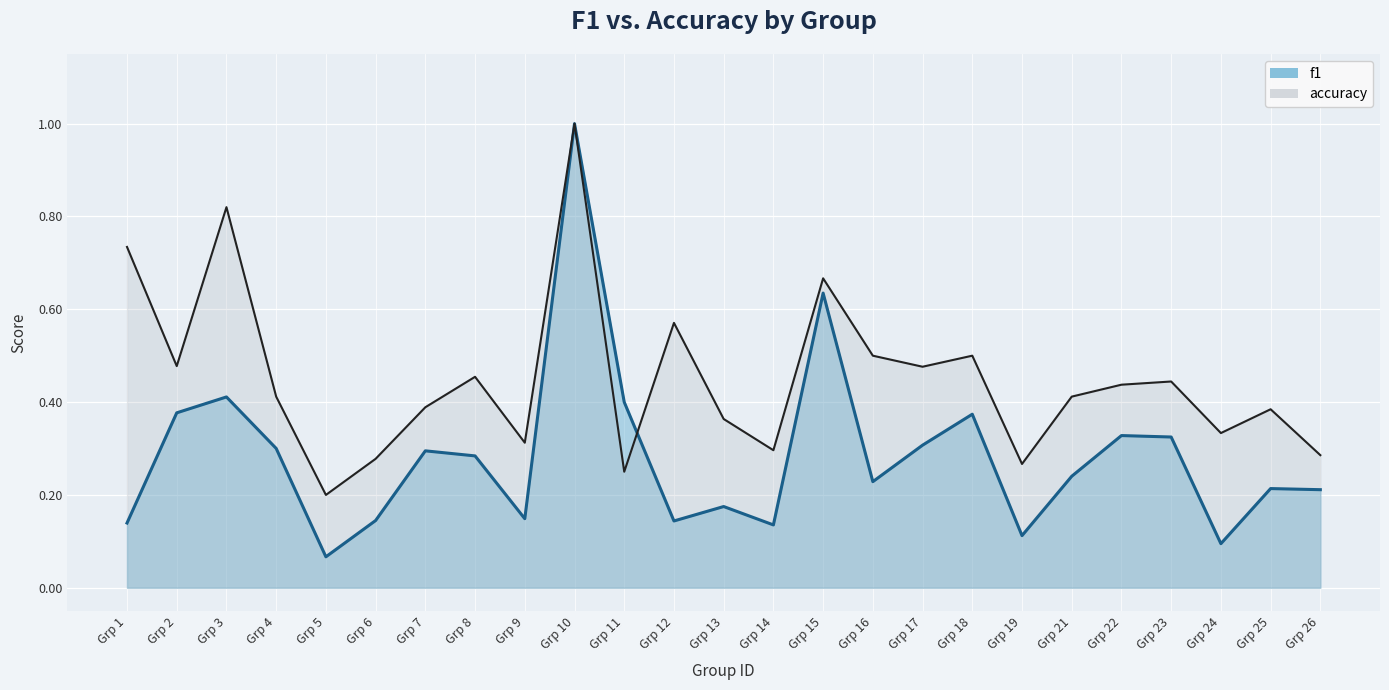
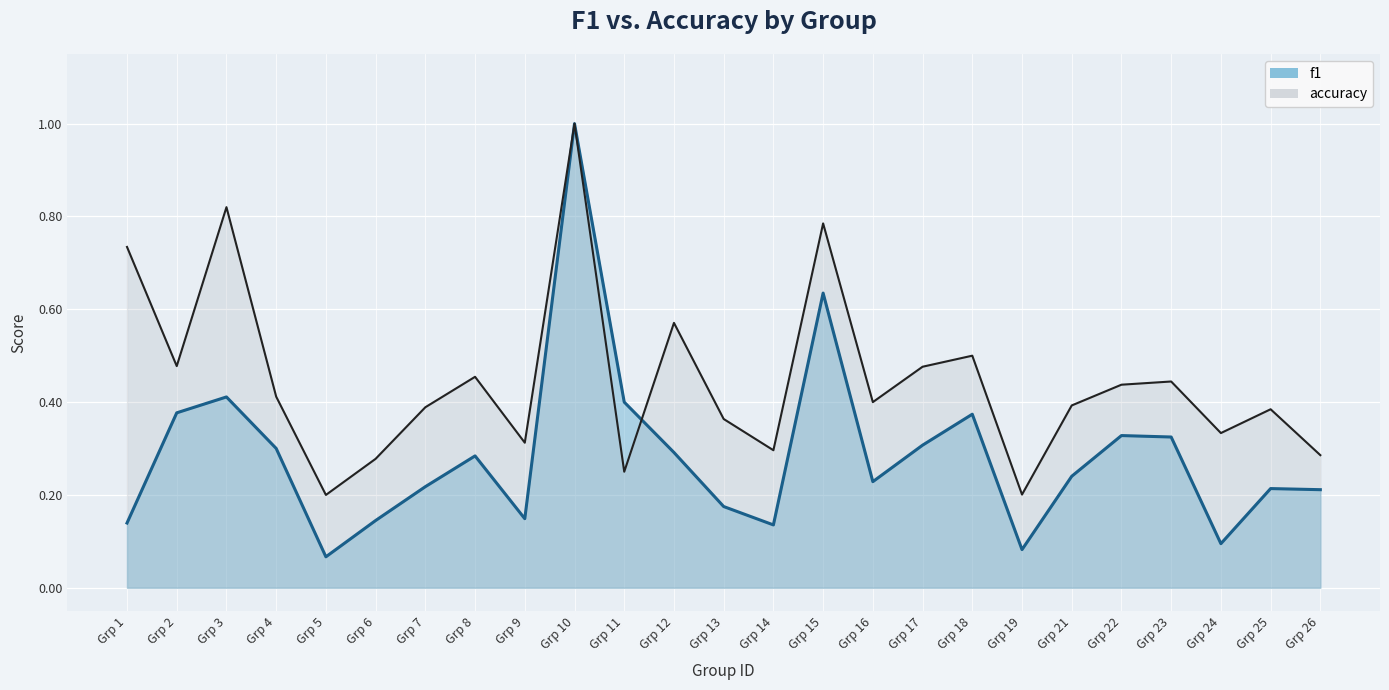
  {
    "f1": {
      "Grp 1": 0.14,
      "Grp 2": 0.38,
      "Grp 3": 0.41,
      "Grp 4": 0.30,
      "Grp 5": 0.07,
      "Grp 6": 0.14,
-     "Grp 7": 0.30,
+     "Grp 7": 0.22,
      "Grp 8": 0.28,
      "Grp 9": 0.15,
      "Grp 11": 0.40,
-     "Grp 12": 0.14,
+     "Grp 12": 0.29,
      "Grp 13": 0.18,
      "Grp 14": 0.14,
      "Grp 15": 0.63,
      "Grp 16": 0.23,
      "Grp 17": 0.31,
      "Grp 18": 0.37,
-     "Grp 19": 0.11,
+     "Grp 19": 0.08,
      "Grp 21": 0.24,
      "Grp 22": 0.33,
      "Grp 23": 0.32,
      "Grp 24": 0.10,
      "Grp 25": 0.21,
      "Grp 26": 0.21
    },
    "accuracy": {
      "Grp 1": 0.73,
      "Grp 2": 0.48,
      "Grp 3": 0.82,
      "Grp 4": 0.41,
      "Grp 5": 0.20,
      "Grp 6": 0.28,
      "Grp 7": 0.39,
      "Grp 8": 0.45,
      "Grp 9": 0.31,
      "Grp 11": 0.25,
      "Grp 12": 0.57,
      "Grp 13": 0.36,
      "Grp 14": 0.30,
-     "Grp 15": 0.67,
-     "Grp 16": 0.5,
+     "Grp 15": 0.79,
+     "Grp 16": 0.4,
      "Grp 17": 0.48,
      "Grp 18": 0.50,
-     "Grp 19": 0.27,
-     "Grp 21": 0.41,
+     "Grp 19": 0.20,
+     "Grp 21": 0.39,
      "Grp 22": 0.44,
      "Grp 23": 0.44,
      "Grp 24": 0.33,
      "Grp 25": 0.38,
      "Grp 26": 0.29
    }
  }
